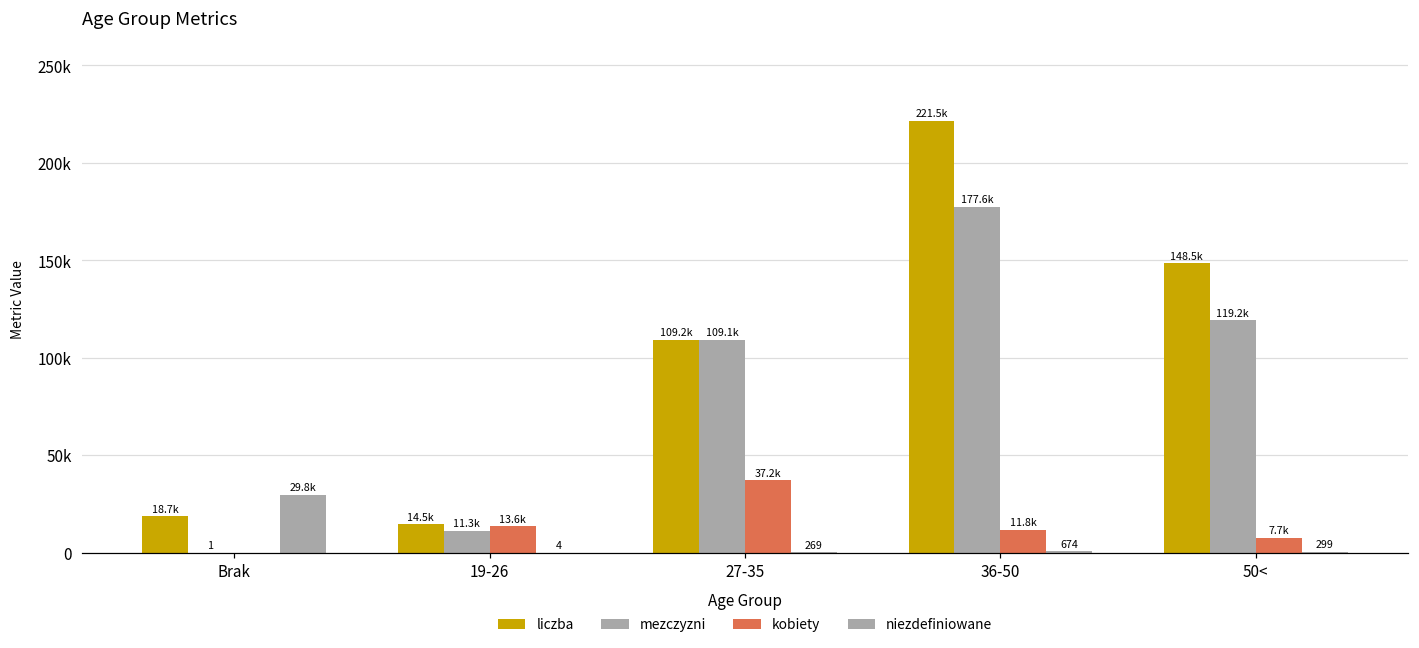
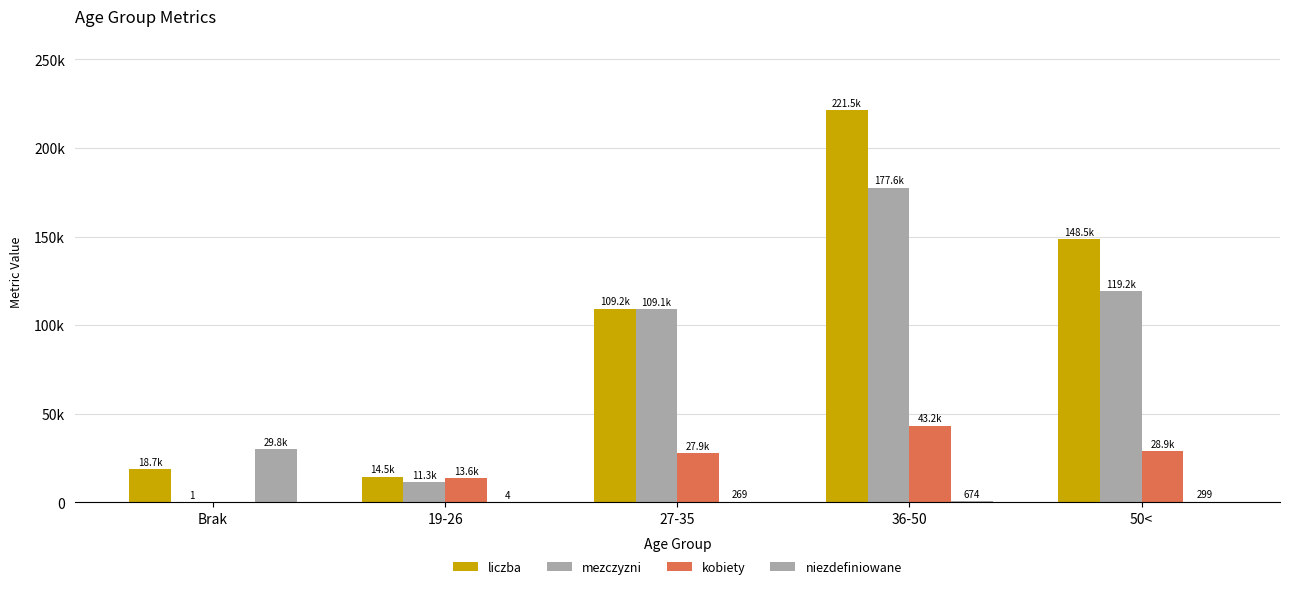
  {
    "liczba": {
      "Brak": "18.7k",
      "19-26": "14.5k",
      "27-35": "109.2k",
      "36-50": "221.5k",
      "50<": "148.5k"
    },
    "kobiety": {
      "19-26": "13.6k",
-     "27-35": "37.2k",
-     "36-50": "11.8k",
-     "50<": "7.7k"
+     "27-35": "27.9k",
+     "36-50": "43.2k",
+     "50<": "28.9k"
    }
  }
